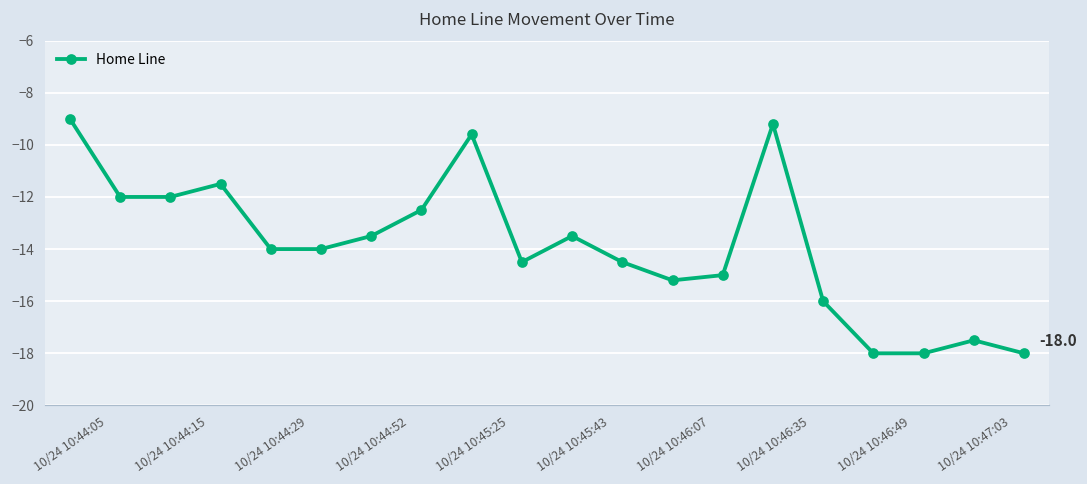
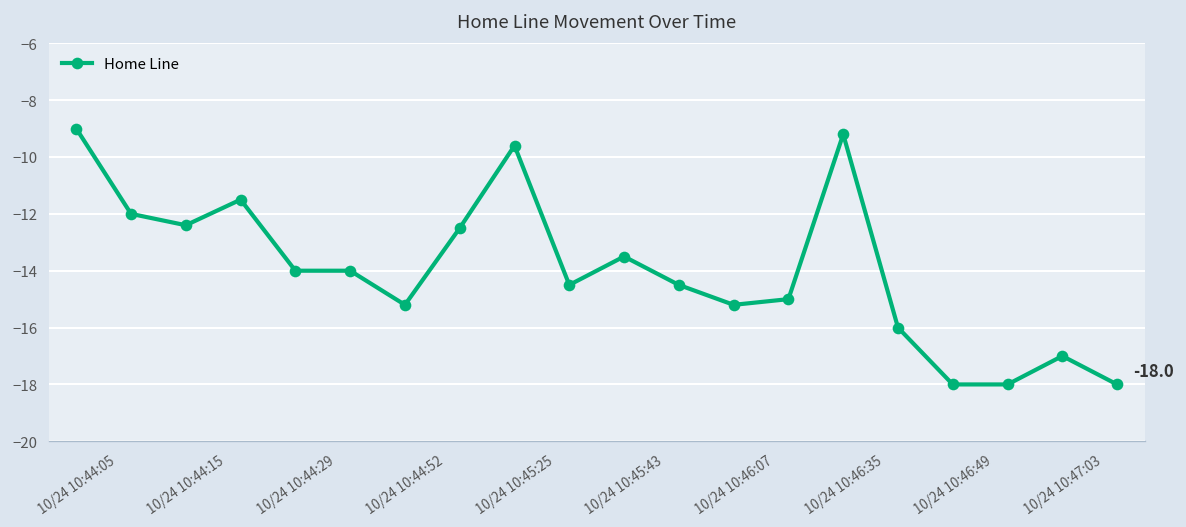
  {
    "10/24 10:44:05": -9.0,
-   "10/24 10:44:15": -12.0,
+   "10/24 10:44:15": -12.4,
    "10/24 10:44:29": -14.0,
-   "10/24 10:44:52": -13.5,
+   "10/24 10:44:52": -15.2,
    "10/24 10:45:25": -9.6,
    "10/24 10:45:43": -13.5,
    "10/24 10:46:07": -15.2,
    "10/24 10:46:35": -9.2,
    "10/24 10:46:49": -18.0,
-   "10/24 10:47:03": -17.5
+   "10/24 10:47:03": -17.0
  }
